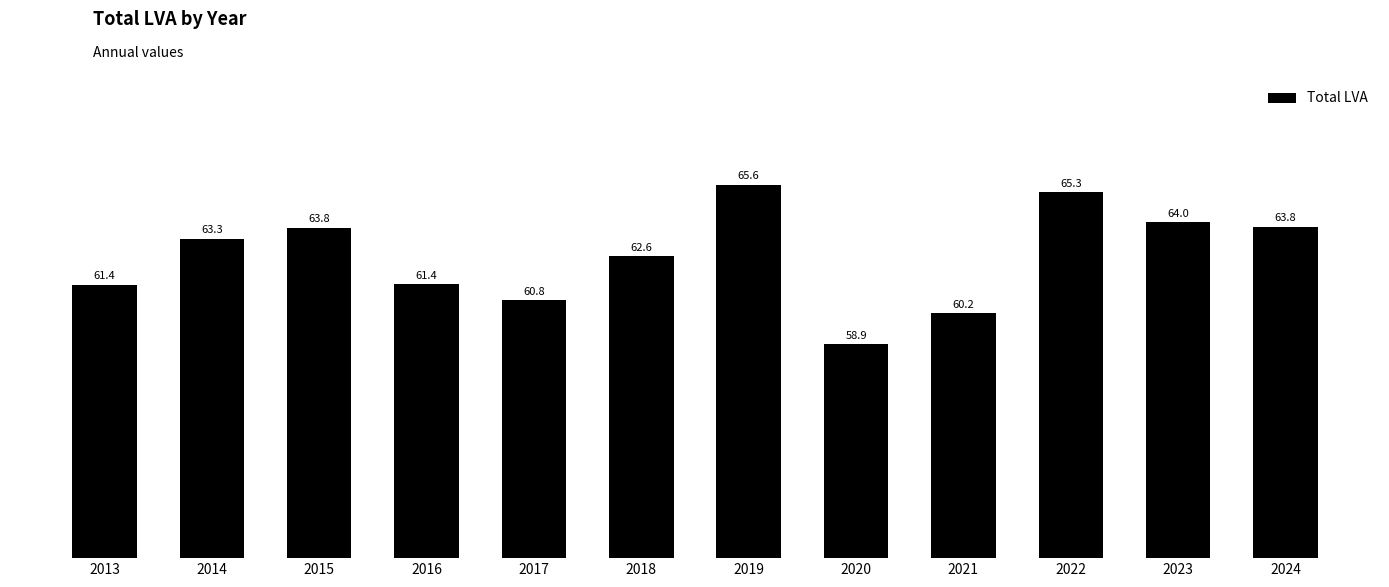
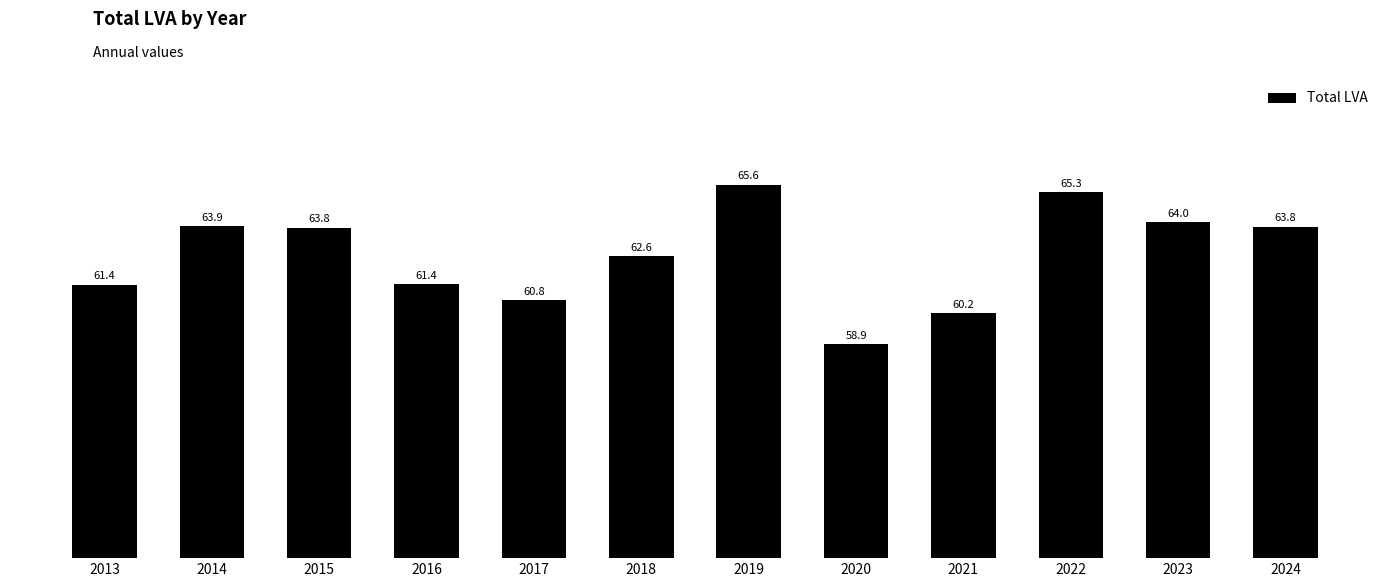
  {
    "2013": 61.4,
-   "2014": 63.3,
+   "2014": 63.9,
    "2015": 63.8,
    "2016": 61.4,
    "2017": 60.8,
    "2018": 62.6,
    "2019": 65.6,
    "2020": 58.9,
    "2021": 60.2,
    "2022": 65.3,
    "2023": 64.0,
    "2024": 63.8
  }
